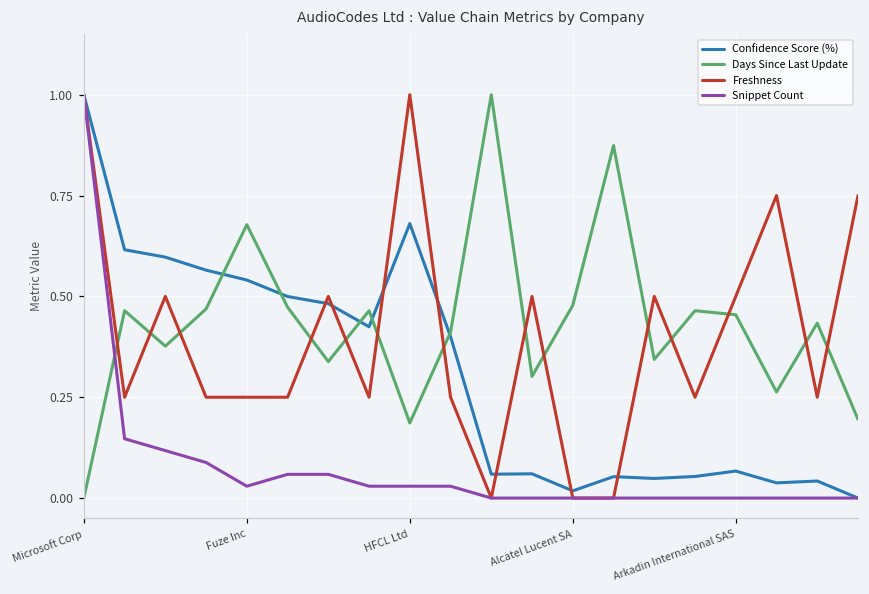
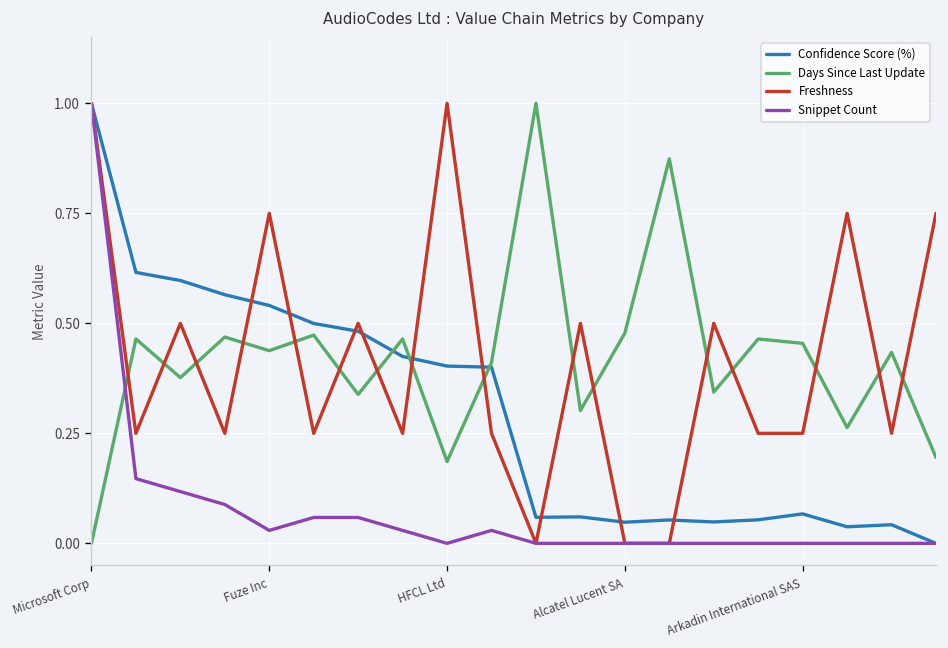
  {
    "Confidence Score (%)": {
      "Fuze Inc": 0.54,
-     "HFCL Ltd": 0.68,
-     "Alcatel Lucent SA": 0.02,
+     "HFCL Ltd": 0.40,
+     "Alcatel Lucent SA": 0.05,
      "Arkadin International SAS": 0.07
    },
    "Days Since Last Update": {
      "Microsoft Corp": 0.00,
-     "Fuze Inc": 0.68,
+     "Fuze Inc": 0.44,
      "HFCL Ltd": 0.19,
      "Alcatel Lucent SA": 0.48,
      "Arkadin International SAS": 0.45
    },
    "Freshness": {
-     "Fuze Inc": 0.25,
+     "Fuze Inc": 0.75,
      "HFCL Ltd": 1.00,
-     "Arkadin International SAS": 0.50
+     "Arkadin International SAS": 0.25
    },
    "Snippet Count": {
      "Fuze Inc": 0.03,
-     "HFCL Ltd": 0.03,
+     "HFCL Ltd": 0.00,
      "Arkadin International SAS": 0.00
    }
  }
